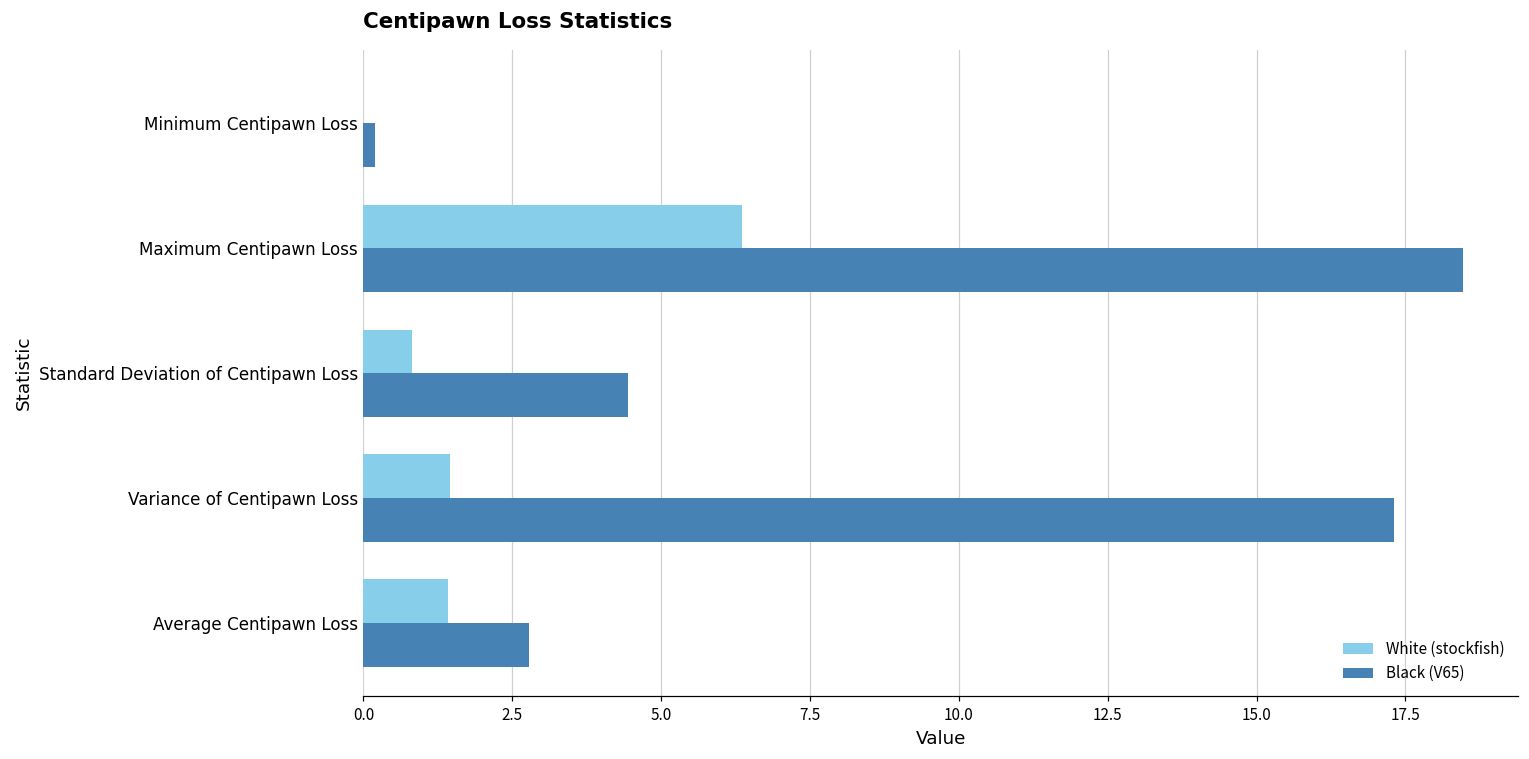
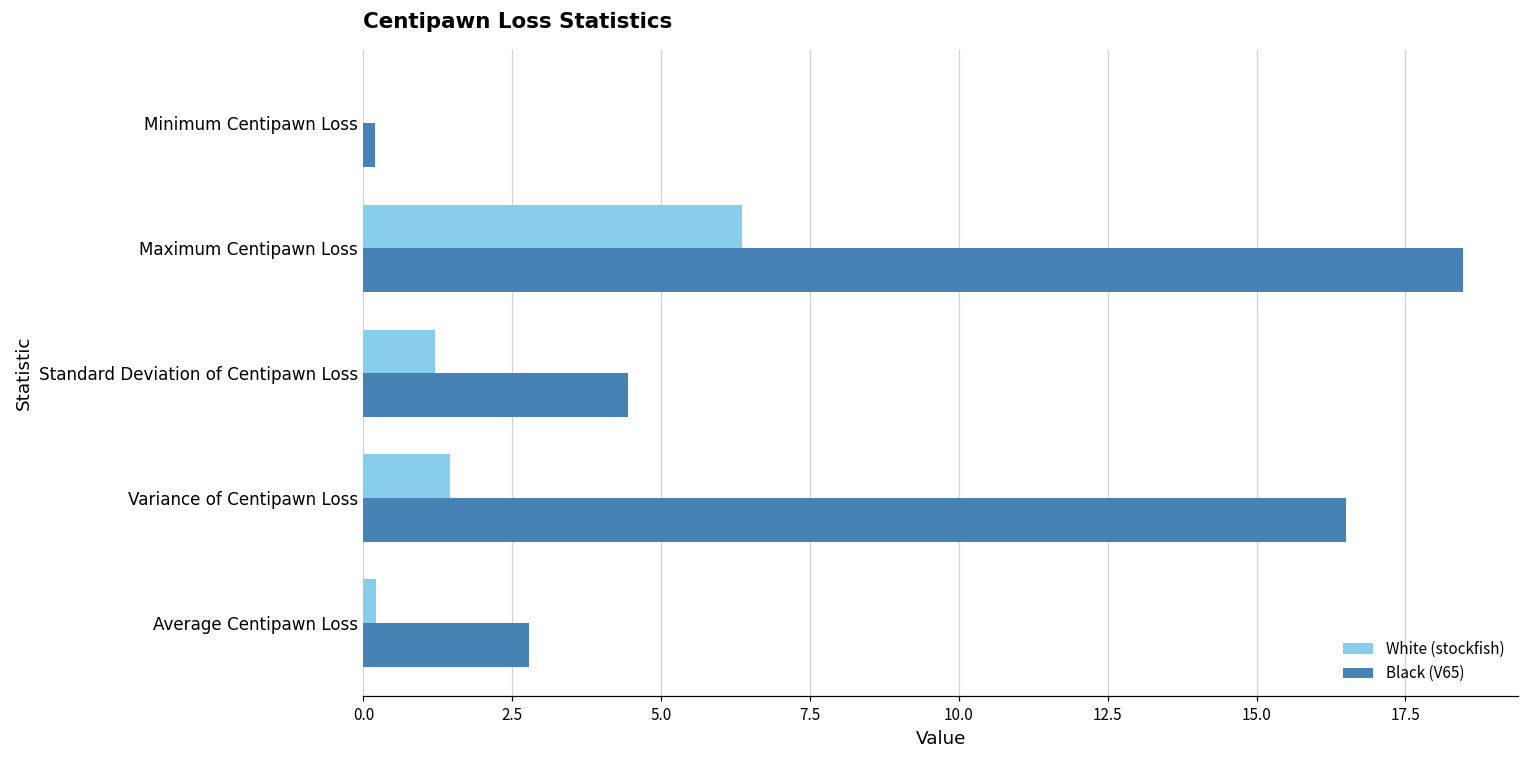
  {
    "White (stockfish)": {
      "Minimum Centipawn Loss": 0.0,
      "Maximum Centipawn Loss": 6.4,
-     "Standard Deviation of Centipawn Loss": 0.8,
+     "Standard Deviation of Centipawn Loss": 1.2,
      "Variance of Centipawn Loss": 1.5,
-     "Average Centipawn Loss": 1.4
+     "Average Centipawn Loss": 0.2
    },
    "Black (V65)": {
      "Minimum Centipawn Loss": 0.2,
      "Maximum Centipawn Loss": 18.5,
      "Standard Deviation of Centipawn Loss": 4.4,
-     "Variance of Centipawn Loss": 17.3,
+     "Variance of Centipawn Loss": 16.5,
      "Average Centipawn Loss": 2.8
    }
  }
